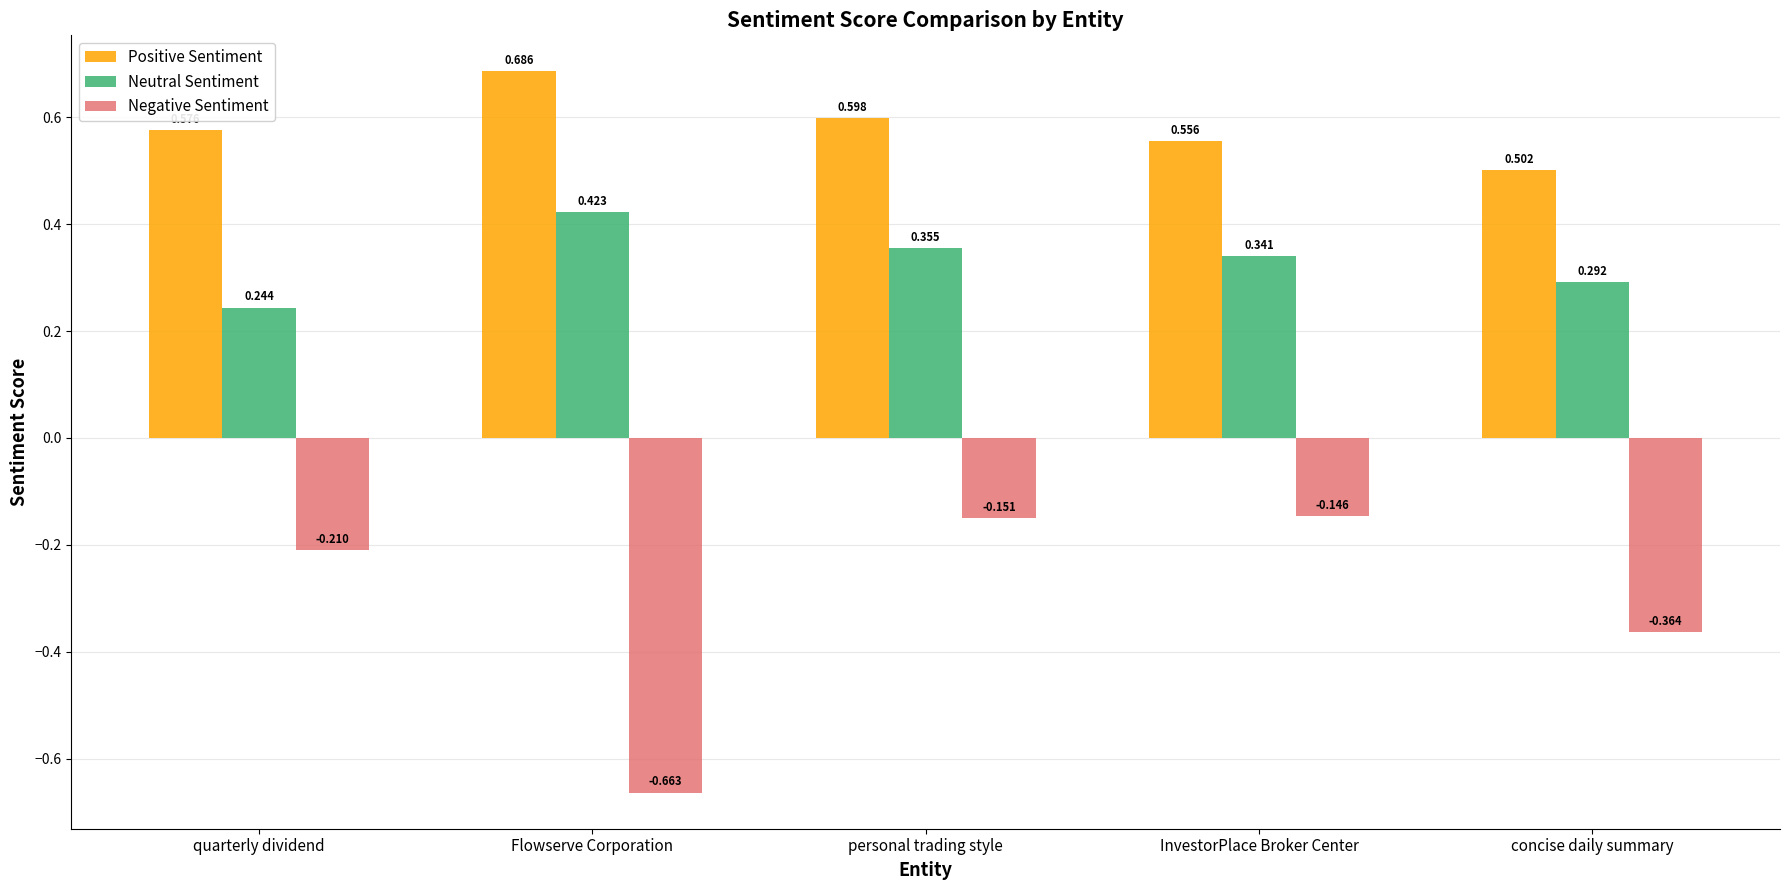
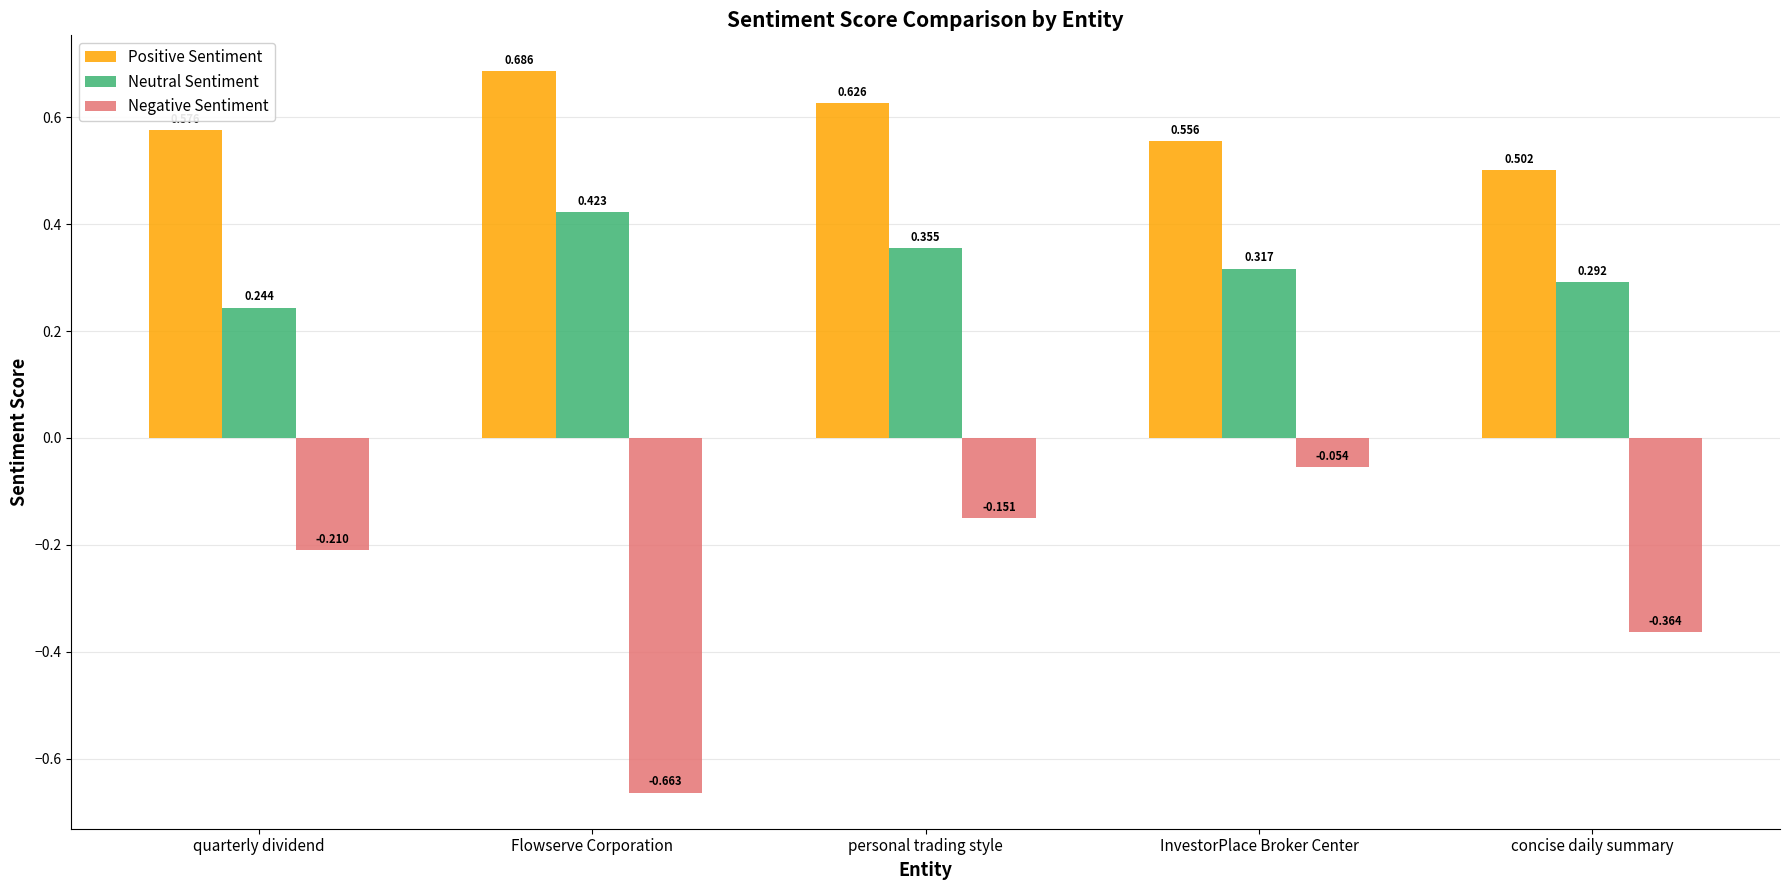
  {
    "Positive Sentiment": {
      "Flowserve Corporation": 0.686,
-     "personal trading style": 0.598,
+     "personal trading style": 0.626,
      "InvestorPlace Broker Center": 0.556,
      "concise daily summary": 0.502
    },
    "Neutral Sentiment": {
      "quarterly dividend": 0.244,
      "Flowserve Corporation": 0.423,
      "personal trading style": 0.355,
-     "InvestorPlace Broker Center": 0.341,
+     "InvestorPlace Broker Center": 0.317,
      "concise daily summary": 0.292
    },
    "Negative Sentiment": {
      "quarterly dividend": -0.210,
      "Flowserve Corporation": -0.663,
      "personal trading style": -0.151,
-     "InvestorPlace Broker Center": -0.146,
+     "InvestorPlace Broker Center": -0.054,
      "concise daily summary": -0.364
    }
  }
